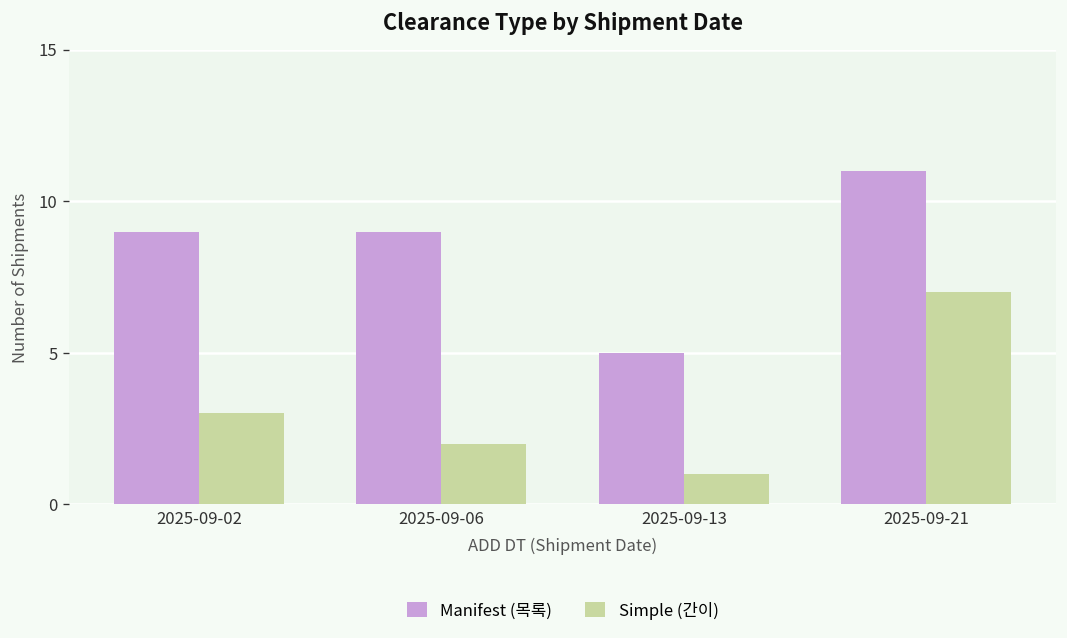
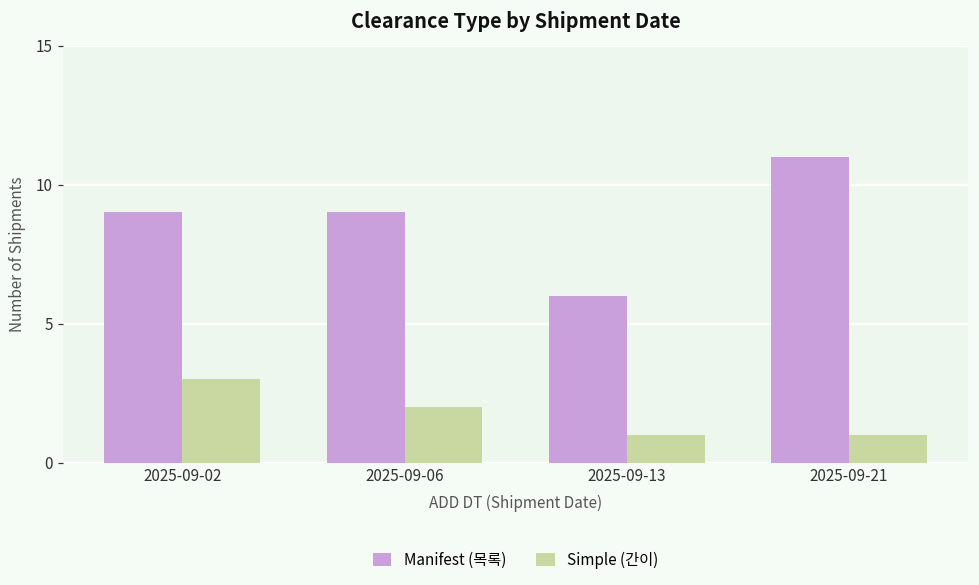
  {
    "Manifest (목록)": {
      "2025-09-02": 9,
      "2025-09-06": 9,
-     "2025-09-13": 5,
+     "2025-09-13": 6,
      "2025-09-21": 11
    },
    "Simple (간이)": {
      "2025-09-02": 3,
      "2025-09-06": 2,
      "2025-09-13": 1,
-     "2025-09-21": 7
+     "2025-09-21": 1
    }
  }
